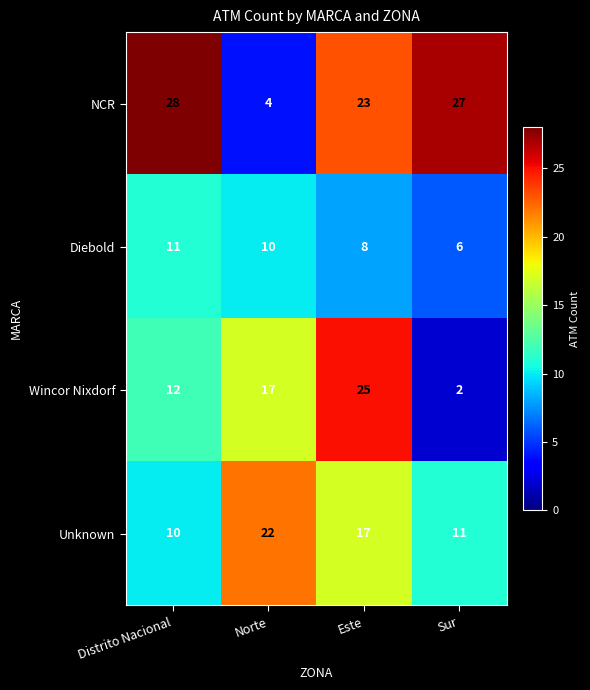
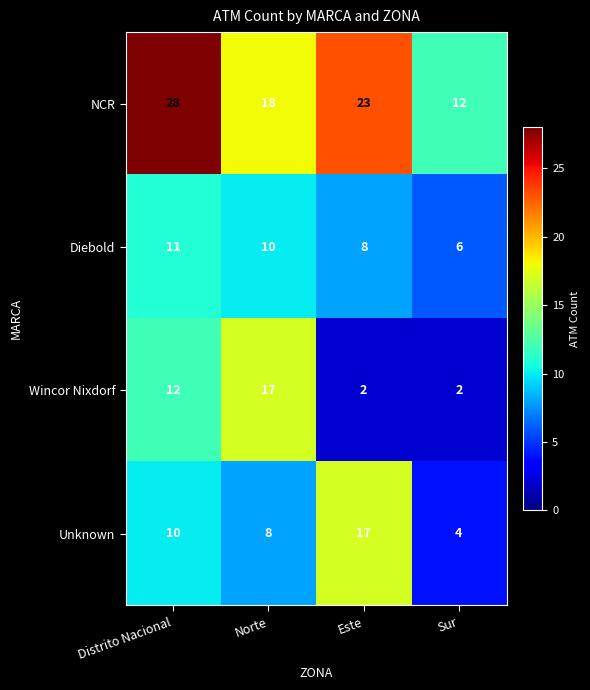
  {
    "NCR": {
      "Distrito Nacional": 28,
-     "Norte": 4,
+     "Norte": 18,
      "Este": 23,
-     "Sur": 27
+     "Sur": 12
    },
    "Diebold": {
      "Distrito Nacional": 11,
      "Norte": 10,
      "Este": 8,
      "Sur": 6
    },
    "Wincor Nixdorf": {
      "Distrito Nacional": 12,
      "Norte": 17,
-     "Este": 25,
+     "Este": 2,
      "Sur": 2
    },
    "Unknown": {
      "Distrito Nacional": 10,
-     "Norte": 22,
+     "Norte": 8,
      "Este": 17,
-     "Sur": 11
+     "Sur": 4
    }
  }
